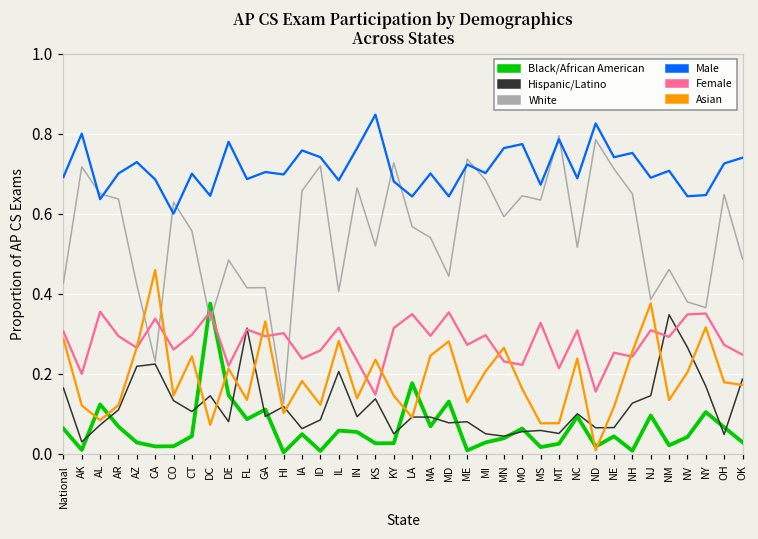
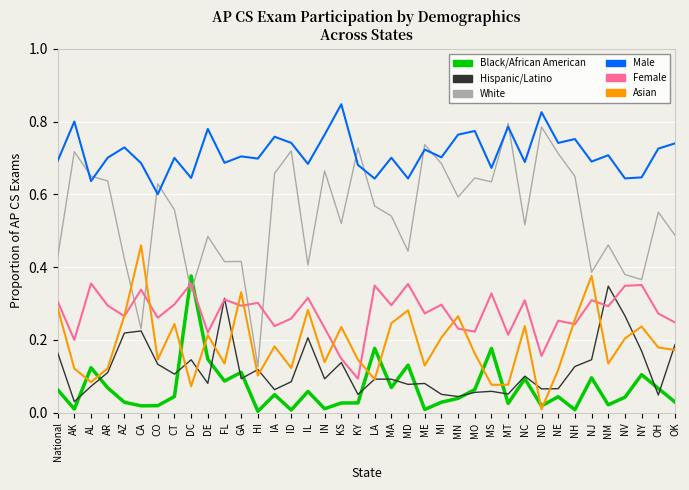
  {
    "Black/African American": {
      "National": 0.06,
      "AK": 0.01,
      "AL": 0.12,
      "AR": 0.07,
      "AZ": 0.03,
      "CA": 0.02,
      "CO": 0.02,
      "CT": 0.04,
      "DC": 0.38,
      "DE": 0.15,
      "FL": 0.09,
      "GA": 0.11,
      "HI": 0.00,
      "IA": 0.05,
      "ID": 0.01,
      "IL": 0.06,
-     "IN": 0.06,
+     "IN": 0.01,
      "KS": 0.03,
      "KY": 0.03,
      "LA": 0.18,
      "MA": 0.07,
      "MD": 0.13,
      "ME": 0.01,
      "MI": 0.03,
      "MO": 0.06,
-     "MS": 0.02,
+     "MS": 0.18,
      "MT": 0.03,
      "NC": 0.09,
      "ND": 0.02,
      "NE": 0.04,
      "NH": 0.01,
      "NJ": 0.10,
      "NM": 0.02,
      "NV": 0.04,
      "NY": 0.10,
      "OH": 0.07,
      "OK": 0.03
    },
    "White": {
      "National": 0.43,
      "AK": 0.72,
      "AL": 0.65,
      "AR": 0.64,
      "AZ": 0.42,
      "CO": 0.63,
      "CT": 0.56,
      "DC": 0.33,
      "DE": 0.48,
      "FL": 0.42,
      "GA": 0.42,
      "HI": 0.13,
      "IA": 0.66,
      "ID": 0.72,
      "IL": 0.41,
      "IN": 0.66,
      "KS": 0.52,
      "KY": 0.73,
      "LA": 0.57,
      "MA": 0.54,
      "MD": 0.44,
      "ME": 0.74,
      "MI": 0.68,
      "MN": 0.59,
      "MO": 0.64,
      "MS": 0.63,
      "MT": 0.79,
      "NC": 0.52,
      "ND": 0.79,
      "NE": 0.71,
      "NH": 0.65,
      "NJ": 0.39,
      "NM": 0.46,
      "NV": 0.38,
      "NY": 0.37,
-     "OH": 0.65,
+     "OH": 0.55,
      "OK": 0.49
    },
    "Female": {
      "National": 0.31,
      "AK": 0.20,
      "AL": 0.36,
      "AR": 0.29,
      "CA": 0.34,
      "CO": 0.26,
      "CT": 0.30,
      "DC": 0.36,
      "DE": 0.22,
      "GA": 0.29,
      "HI": 0.30,
      "IA": 0.24,
      "ID": 0.26,
      "IL": 0.32,
      "IN": 0.23,
      "KS": 0.15,
-     "KY": 0.31,
+     "KY": 0.09,
      "LA": 0.35,
      "MA": 0.30,
      "MD": 0.35,
      "ME": 0.27,
      "MI": 0.30,
      "MN": 0.23,
      "MO": 0.22,
      "MS": 0.33,
      "MT": 0.21,
      "NC": 0.31,
      "ND": 0.16,
      "NE": 0.25,
      "NH": 0.24,
      "NJ": 0.31,
      "NM": 0.29,
      "NV": 0.35,
      "NY": 0.35,
      "OH": 0.27,
      "OK": 0.25
    },
    "Asian": {
      "National": 0.29,
      "AK": 0.12,
      "AL": 0.08,
      "AR": 0.12,
      "CA": 0.46,
      "CO": 0.15,
      "CT": 0.24,
      "DC": 0.07,
      "DE": 0.21,
      "FL": 0.14,
      "GA": 0.33,
      "HI": 0.10,
      "IA": 0.18,
      "ID": 0.12,
      "IL": 0.28,
      "IN": 0.14,
      "KS": 0.24,
      "KY": 0.15,
      "MA": 0.25,
      "MD": 0.28,
      "ME": 0.13,
      "MI": 0.21,
      "MN": 0.27,
      "MO": 0.16,
      "MS": 0.08,
      "MT": 0.08,
      "NC": 0.24,
      "ND": 0.01,
      "NE": 0.12,
      "NH": 0.26,
      "NJ": 0.38,
      "NM": 0.13,
      "NV": 0.20,
-     "NY": 0.32,
+     "NY": 0.24,
      "OH": 0.18,
      "OK": 0.17
    }
  }
